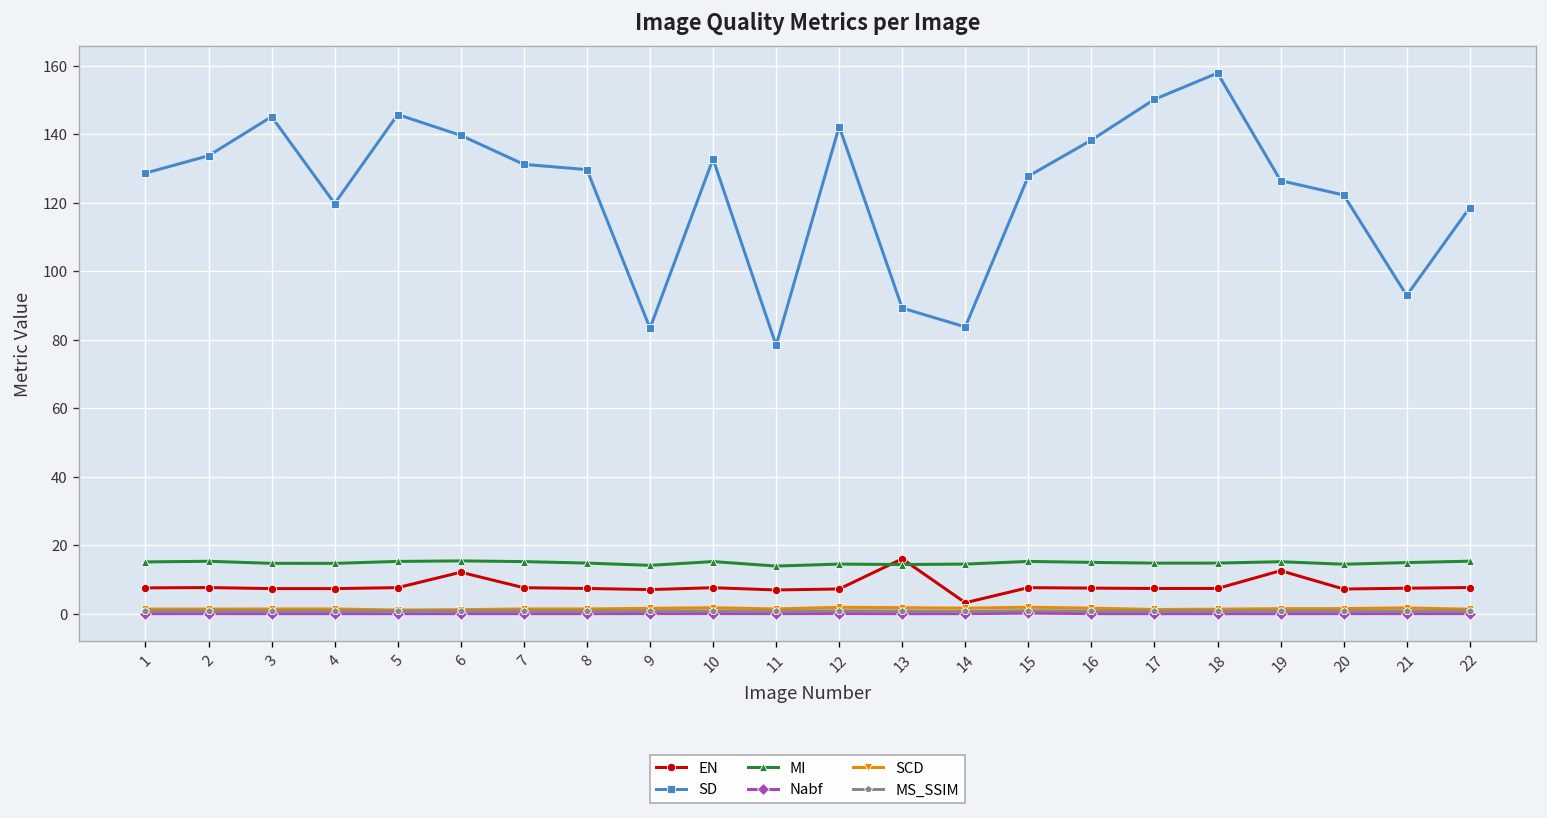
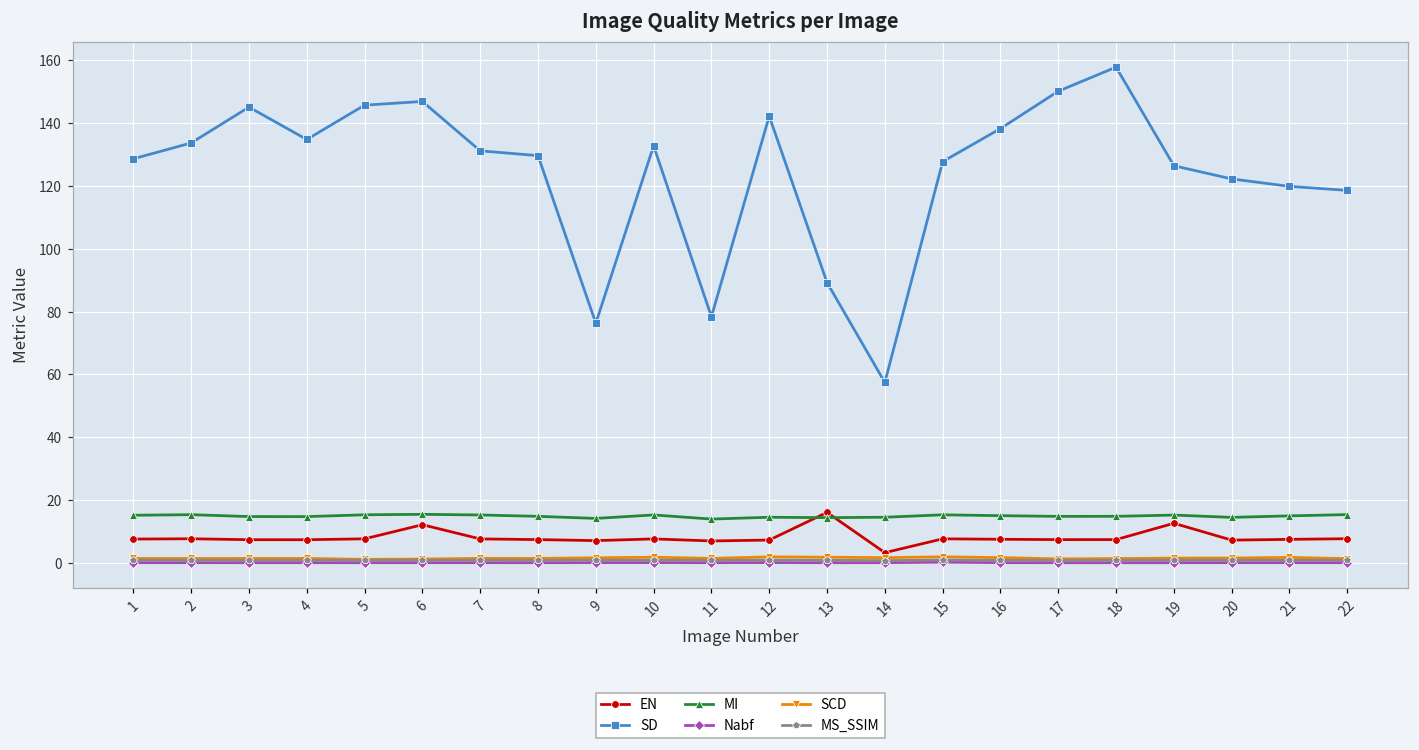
  {
    "EN": {
      "1": 8,
      "2": 8,
      "3": 7,
      "4": 7,
      "5": 8,
      "6": 12,
      "7": 8,
      "8": 7,
      "9": 7,
      "10": 8,
      "11": 7,
      "12": 7,
      "13": 16,
      "14": 3,
      "15": 8,
      "16": 8,
      "17": 7,
      "18": 7,
      "19": 13,
      "20": 7,
      "21": 7,
      "22": 8
    },
    "SD": {
      "1": 129,
      "2": 134,
      "3": 145,
-     "4": 120,
+     "4": 135,
      "5": 146,
-     "6": 140,
+     "6": 147,
      "7": 131,
      "8": 130,
-     "9": 83,
+     "9": 76,
      "10": 133,
      "11": 78,
      "12": 142,
      "13": 89,
-     "14": 84,
+     "14": 57,
      "15": 128,
      "16": 138,
      "17": 150,
      "18": 158,
      "19": 126,
      "20": 122,
-     "21": 93,
+     "21": 120,
      "22": 119
    },
    "MI": {
      "1": 15,
      "2": 15,
      "3": 15,
      "4": 15,
      "5": 15,
      "6": 15,
      "7": 15,
      "8": 15,
      "9": 14,
      "10": 15,
      "11": 14,
      "12": 15,
      "13": 14,
      "14": 15,
      "15": 15,
      "16": 15,
      "17": 15,
      "18": 15,
      "19": 15,
      "20": 14,
      "21": 15,
      "22": 15
    },
    "SCD": {
      "10": 2,
      "12": 2,
      "13": 2,
      "14": 2,
      "15": 2,
      "21": 2
    }
  }
